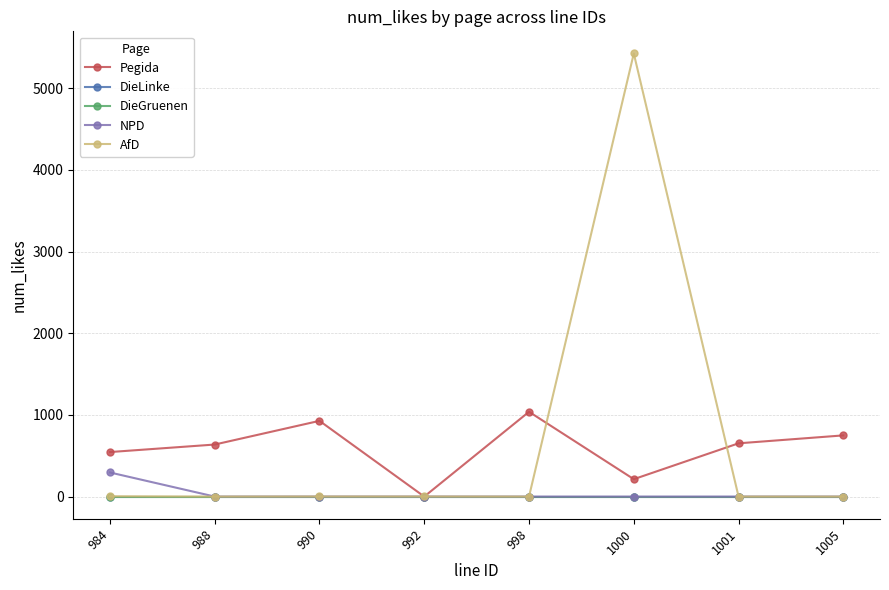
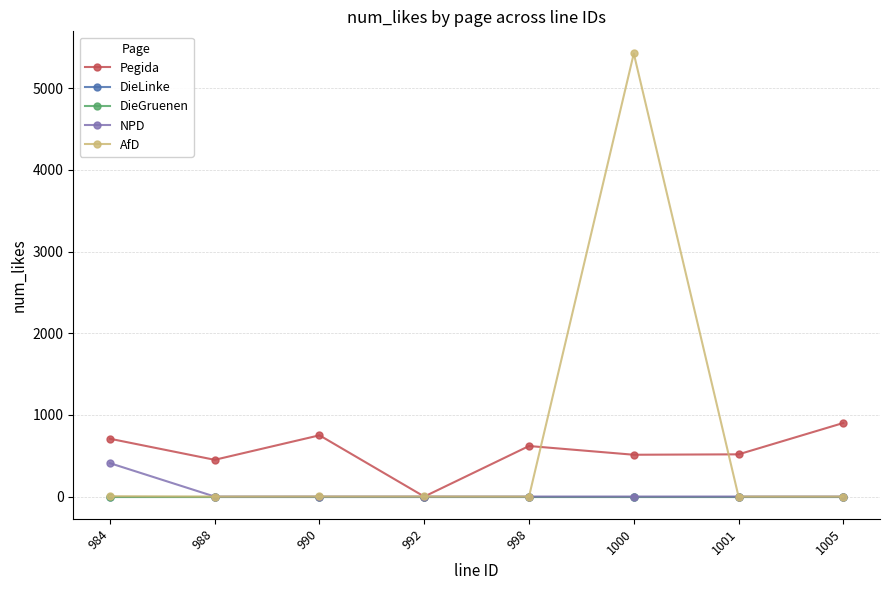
  {
    "Pegida": {
-     "984": 500,
-     "988": 600,
-     "990": 900,
-     "998": 1000,
-     "1000": 200,
-     "1001": 700,
-     "1005": 700
+     "984": 700,
+     "988": 500,
+     "990": 800,
+     "998": 600,
+     "1000": 500,
+     "1001": 500,
+     "1005": 900
    },
    "NPD": {
-     "984": 300
+     "984": 400
    },
    "AfD": {
      "1000": 5400
    }
  }
